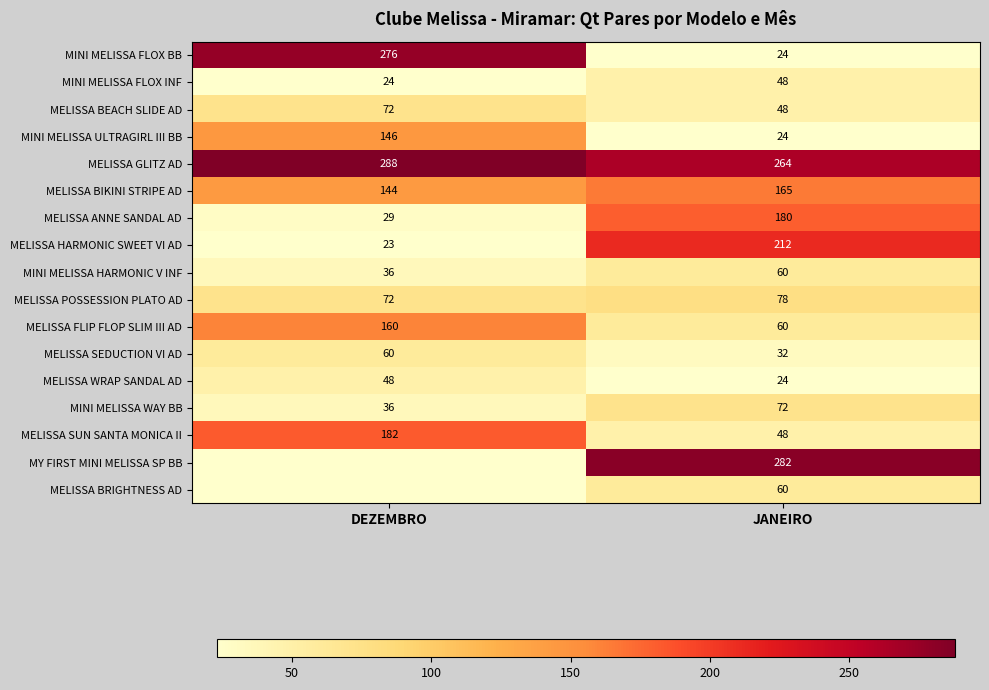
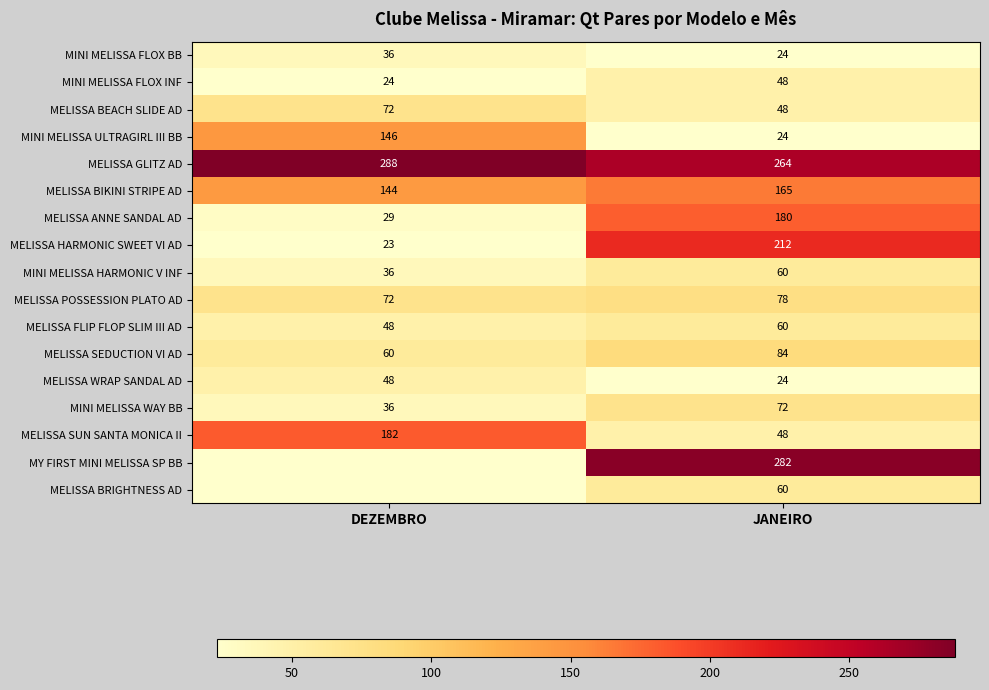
  {
    "MINI MELISSA FLOX BB": {
-     "DEZEMBRO": 276,
+     "DEZEMBRO": 36,
      "JANEIRO": 24
    },
    "MINI MELISSA FLOX INF": {
      "DEZEMBRO": 24,
      "JANEIRO": 48
    },
    "MELISSA BEACH SLIDE AD": {
      "DEZEMBRO": 72,
      "JANEIRO": 48
    },
    "MINI MELISSA ULTRAGIRL III BB": {
      "DEZEMBRO": 146,
      "JANEIRO": 24
    },
    "MELISSA GLITZ AD": {
      "DEZEMBRO": 288,
      "JANEIRO": 264
    },
    "MELISSA BIKINI STRIPE AD": {
      "DEZEMBRO": 144,
      "JANEIRO": 165
    },
    "MELISSA ANNE SANDAL AD": {
      "DEZEMBRO": 29,
      "JANEIRO": 180
    },
    "MELISSA HARMONIC SWEET VI AD": {
      "DEZEMBRO": 23,
      "JANEIRO": 212
    },
    "MINI MELISSA HARMONIC V INF": {
      "DEZEMBRO": 36,
      "JANEIRO": 60
    },
    "MELISSA POSSESSION PLATO AD": {
      "DEZEMBRO": 72,
      "JANEIRO": 78
    },
    "MELISSA FLIP FLOP SLIM III AD": {
-     "DEZEMBRO": 160,
+     "DEZEMBRO": 48,
      "JANEIRO": 60
    },
    "MELISSA SEDUCTION VI AD": {
      "DEZEMBRO": 60,
-     "JANEIRO": 32
+     "JANEIRO": 84
    },
    "MELISSA WRAP SANDAL AD": {
      "DEZEMBRO": 48,
      "JANEIRO": 24
    },
    "MINI MELISSA WAY BB": {
      "DEZEMBRO": 36,
      "JANEIRO": 72
    },
    "MELISSA SUN SANTA MONICA II": {
      "DEZEMBRO": 182,
      "JANEIRO": 48
    },
    "MY FIRST MINI MELISSA SP BB": {
      "JANEIRO": 282
    },
    "MELISSA BRIGHTNESS AD": {
      "JANEIRO": 60
    }
  }
